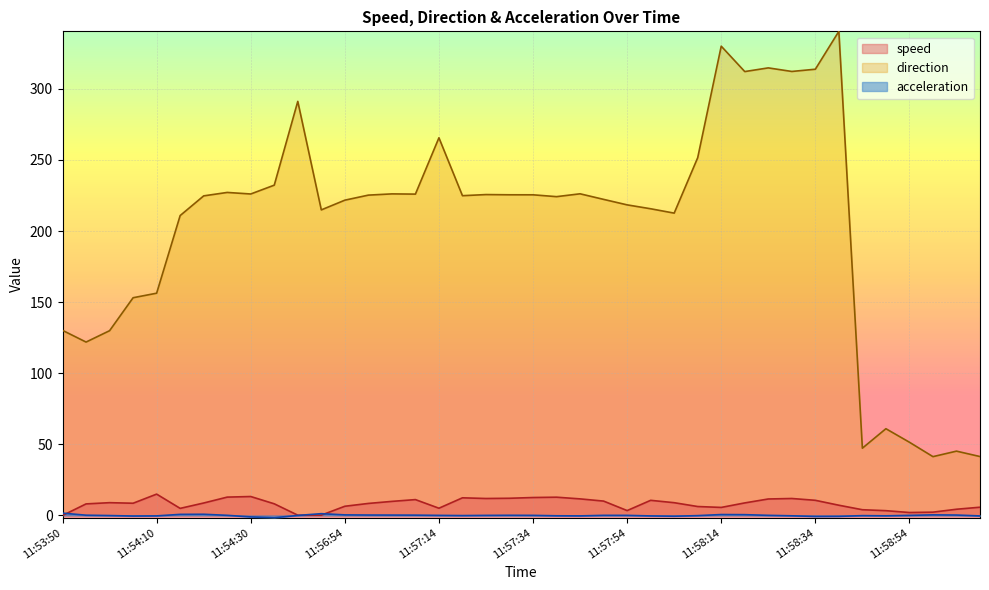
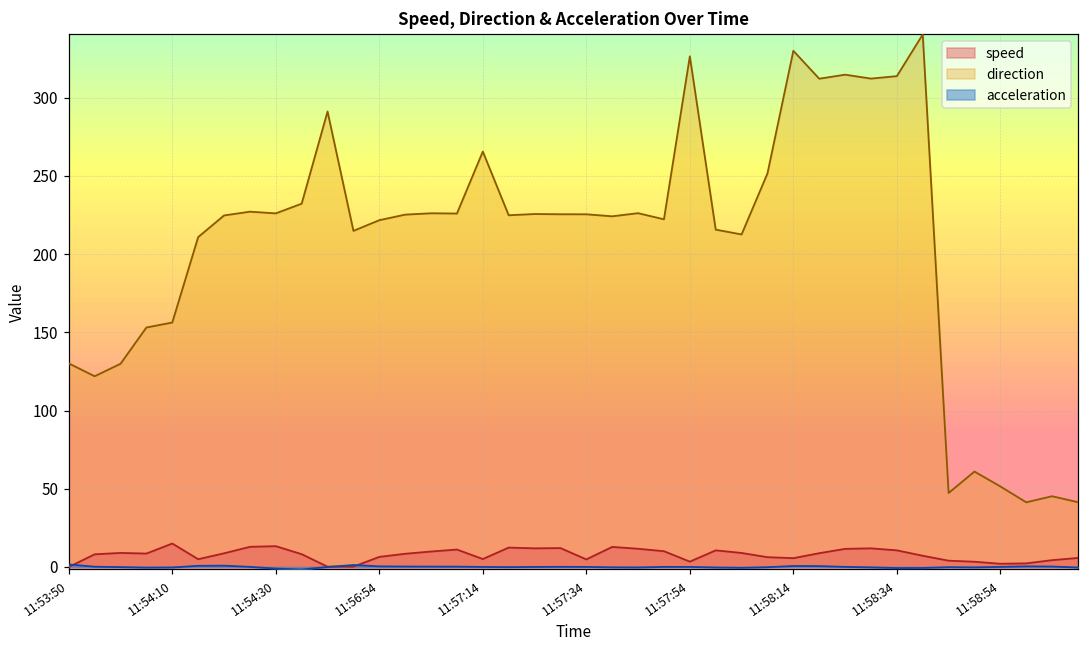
  {
    "speed": {
      "11:54:10": 15,
      "11:54:30": 13,
      "11:56:54": 6,
      "11:57:14": 5,
-     "11:57:34": 13,
+     "11:57:34": 5,
      "11:57:54": 3,
      "11:58:14": 6,
      "11:58:34": 11,
      "11:58:54": 2
    },
    "direction": {
      "11:53:50": 130,
      "11:54:10": 156,
      "11:54:30": 226,
      "11:56:54": 222,
      "11:57:14": 266,
      "11:57:34": 225,
-     "11:57:54": 218,
+     "11:57:54": 326,
      "11:58:14": 330,
      "11:58:34": 314,
      "11:58:54": 51
    }
  }
